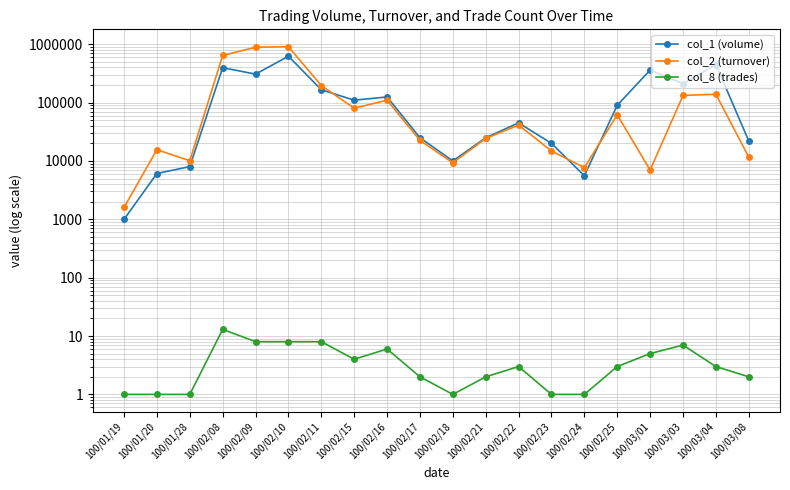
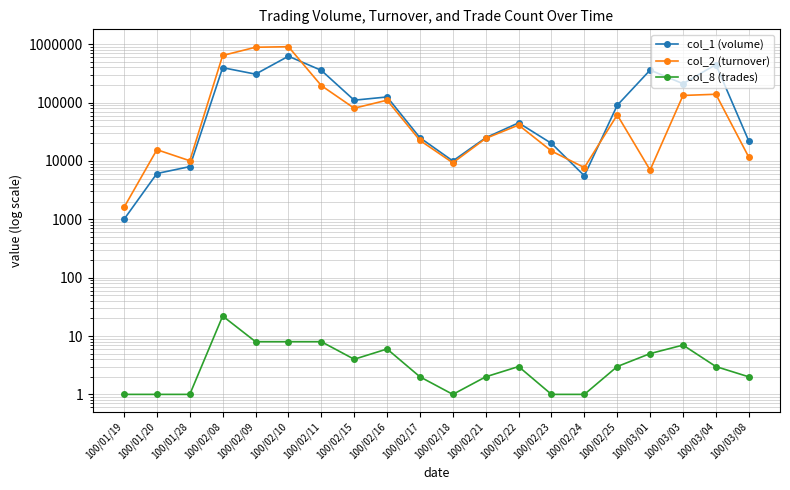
  {
    "col_1 (volume)": {
      "100/01/19": 1000,
      "100/01/20": 6000,
      "100/01/28": 8000,
      "100/02/08": 400000,
      "100/02/09": 300000,
      "100/02/10": 600000,
-     "100/02/11": 170000,
+     "100/02/11": 400000,
      "100/02/15": 110000,
      "100/02/16": 130000,
      "100/02/17": 25000,
      "100/02/23": 20000,
      "100/02/24": 6000,
      "100/02/25": 90000,
      "100/03/01": 400000,
      "100/03/08": 22000
    },
    "col_2 (turnover)": {
      "100/01/19": 1600,
      "100/01/20": 16000,
      "100/01/28": 10000,
      "100/02/08": 600000,
      "100/02/09": 900000,
      "100/02/10": 900000,
      "100/02/11": 200000,
      "100/02/15": 80000,
      "100/02/16": 110000,
      "100/02/17": 23000,
      "100/02/23": 15000,
      "100/02/24": 8000,
      "100/02/25": 60000,
      "100/03/01": 7000,
      "100/03/03": 130000,
      "100/03/04": 140000,
      "100/03/08": 12000
    },
    "col_8 (trades)": {
      "100/01/19": 1,
      "100/01/20": 1,
      "100/01/28": 1,
-     "100/02/08": 13,
+     "100/02/08": 22,
      "100/02/09": 8,
      "100/02/10": 8,
      "100/02/11": 8,
      "100/02/15": 4,
      "100/02/16": 6,
      "100/02/17": 2,
      "100/02/18": 1,
      "100/02/21": 2,
      "100/02/22": 3,
      "100/02/23": 1,
      "100/02/24": 1,
      "100/02/25": 3,
      "100/03/01": 5,
      "100/03/03": 7,
      "100/03/04": 3,
      "100/03/08": 2
    }
  }
